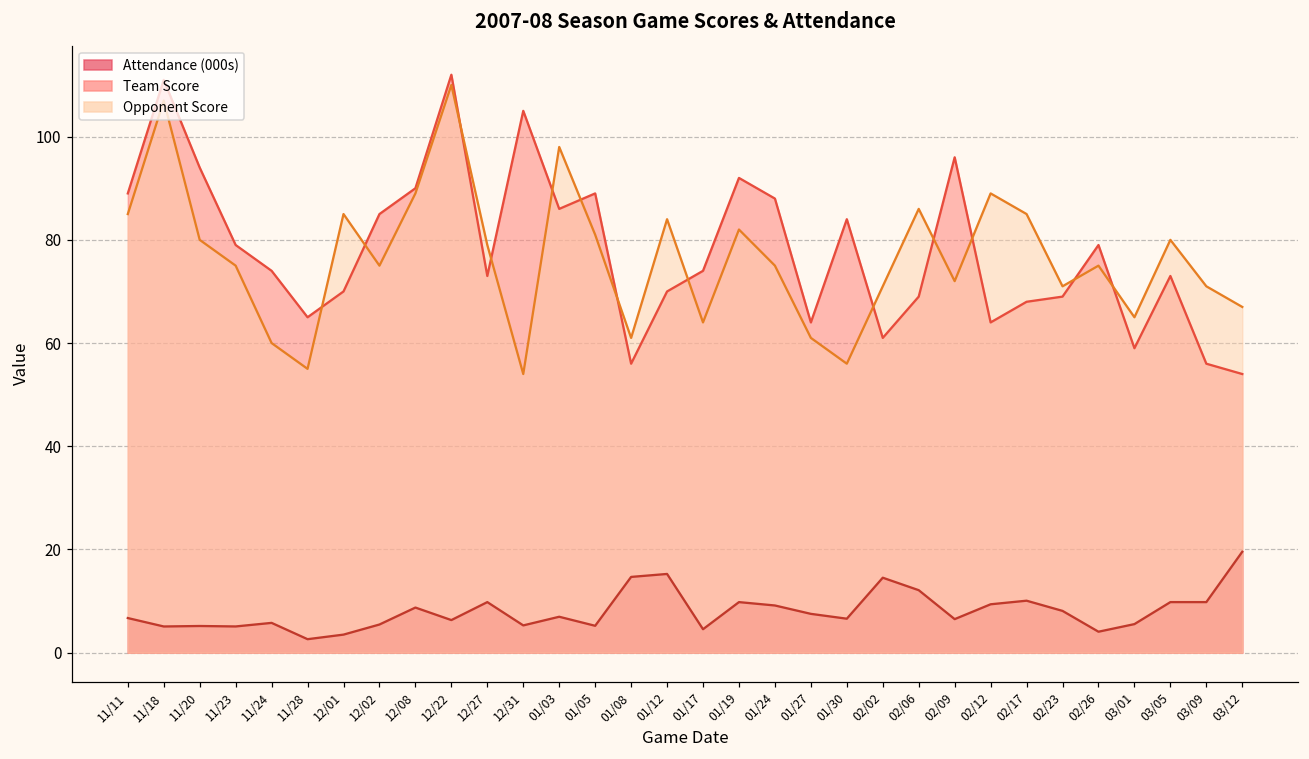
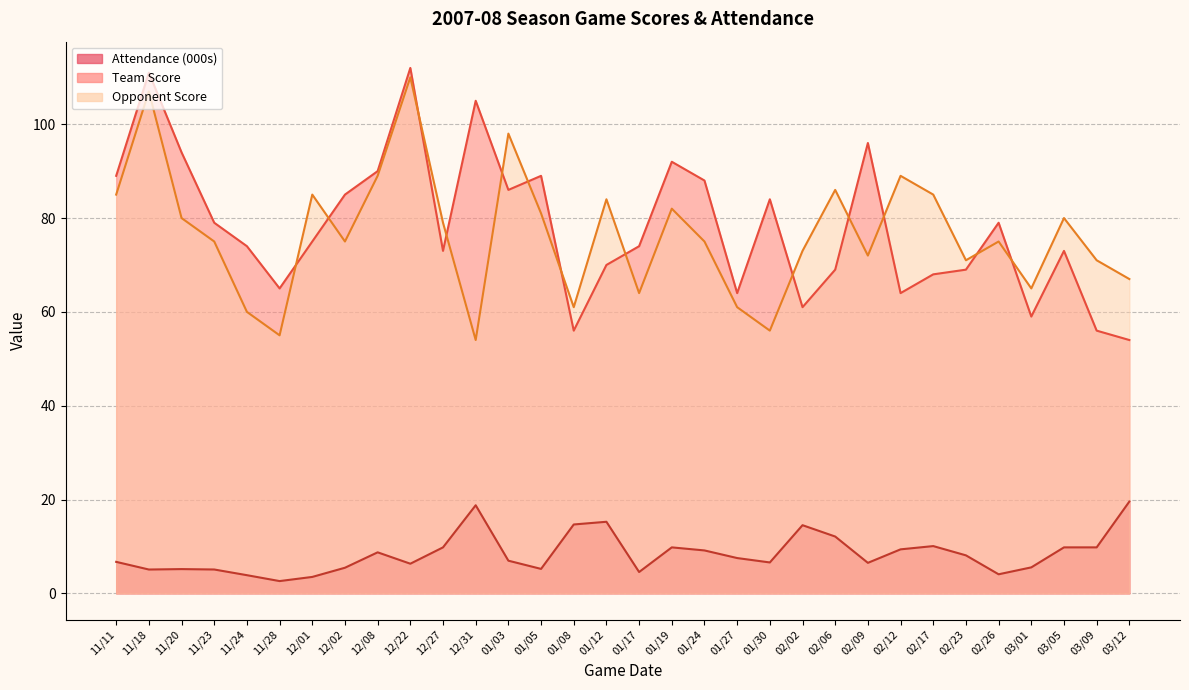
  {
    "Attendance (000s)": {
      "11/11": 7,
      "11/18": 5,
      "11/20": 5,
      "11/23": 5,
-     "11/24": 6,
+     "11/24": 4,
      "11/28": 3,
      "12/01": 4,
      "12/02": 5,
      "12/08": 9,
      "12/22": 6,
      "12/27": 10,
-     "12/31": 5,
+     "12/31": 19,
      "01/03": 7,
      "01/05": 5,
      "01/08": 15,
      "01/12": 15,
      "01/17": 5,
      "01/19": 10,
      "01/24": 9,
      "01/27": 8,
      "01/30": 7,
      "02/02": 15,
      "02/06": 12,
      "02/09": 7,
      "02/12": 9,
      "02/17": 10,
      "02/23": 8,
      "02/26": 4,
      "03/01": 6,
      "03/05": 10,
      "03/09": 10,
      "03/12": 20
    },
    "Team Score": {
      "11/11": 89,
      "11/20": 94,
      "11/23": 79,
      "11/24": 74,
      "11/28": 65,
-     "12/01": 70,
+     "12/01": 75,
      "12/02": 85,
      "12/08": 90,
      "12/22": 112,
      "12/27": 73,
      "12/31": 105,
      "01/03": 86,
      "01/05": 89,
      "01/08": 56,
      "01/12": 70,
      "01/17": 74,
      "01/19": 92,
      "01/24": 88,
      "01/27": 64,
      "01/30": 84,
      "02/02": 61,
      "02/06": 69,
      "02/09": 96,
      "02/12": 64,
      "02/17": 68,
      "02/23": 69,
      "02/26": 79,
      "03/01": 59,
      "03/05": 73,
      "03/09": 56,
      "03/12": 54
    },
    "Opponent Score": {
      "11/11": 85,
      "11/20": 80,
      "11/23": 75,
      "11/24": 60,
      "11/28": 55,
      "12/01": 85,
      "12/02": 75,
      "12/08": 89,
      "12/22": 110,
      "12/27": 79,
      "12/31": 54,
      "01/03": 98,
      "01/05": 81,
      "01/08": 61,
      "01/12": 84,
      "01/17": 64,
      "01/19": 82,
      "01/24": 75,
      "01/27": 61,
      "01/30": 56,
-     "02/02": 71,
+     "02/02": 73,
      "02/06": 86,
      "02/09": 72,
      "02/12": 89,
      "02/17": 85,
      "02/23": 71,
      "02/26": 75,
      "03/01": 65,
      "03/05": 80,
      "03/09": 71,
      "03/12": 67
    }
  }
